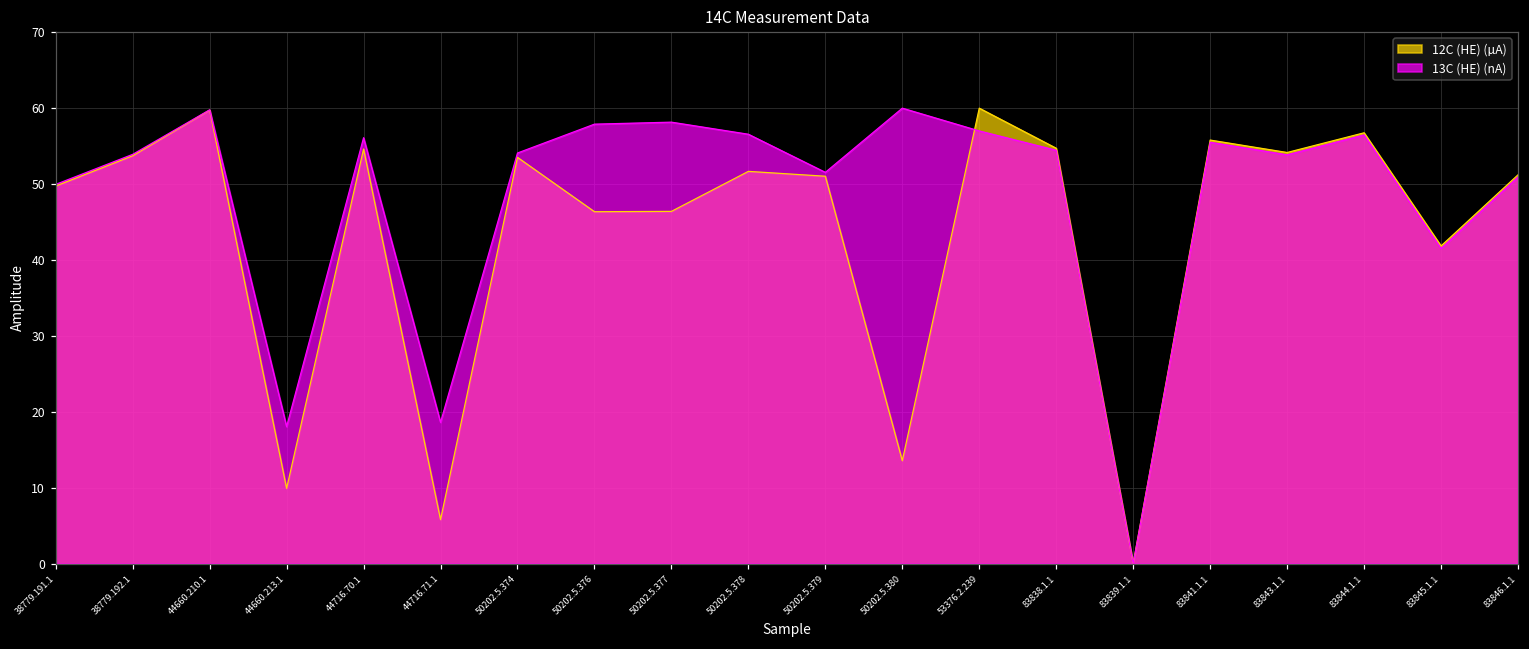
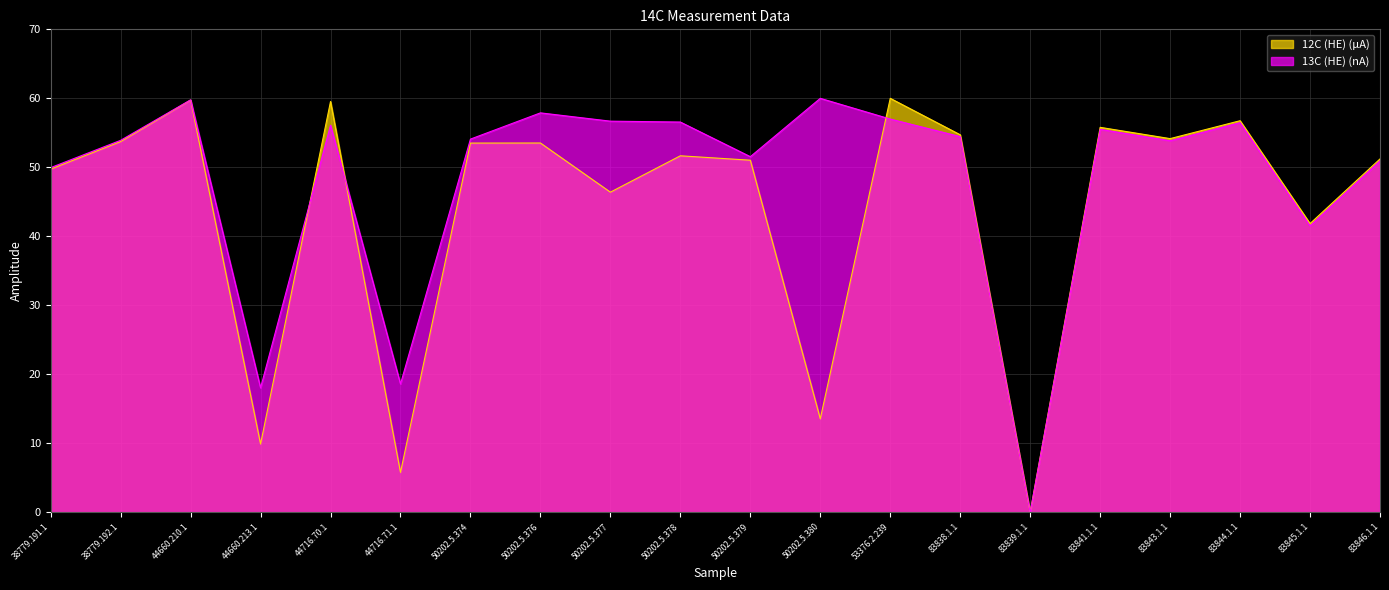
  {
    "12C (HE) (µA)": {
      "44660.213.1": 10,
-     "44716.70.1": 55,
+     "44716.70.1": 60,
      "44716.71.1": 6,
      "50202.5.374": 54,
-     "50202.5.376": 46,
+     "50202.5.376": 54,
      "50202.5.377": 46,
      "50202.5.378": 52,
      "50202.5.379": 51,
      "50202.5.380": 14,
      "53376.2.239": 60
    },
    "13C (HE) (nA)": {
      "44660.213.1": 18,
      "44716.70.1": 56,
      "44716.71.1": 19,
      "50202.5.374": 54,
      "50202.5.376": 58,
-     "50202.5.377": 58,
+     "50202.5.377": 57,
      "50202.5.378": 57,
      "50202.5.379": 52,
      "50202.5.380": 60,
      "53376.2.239": 57
    }
  }
